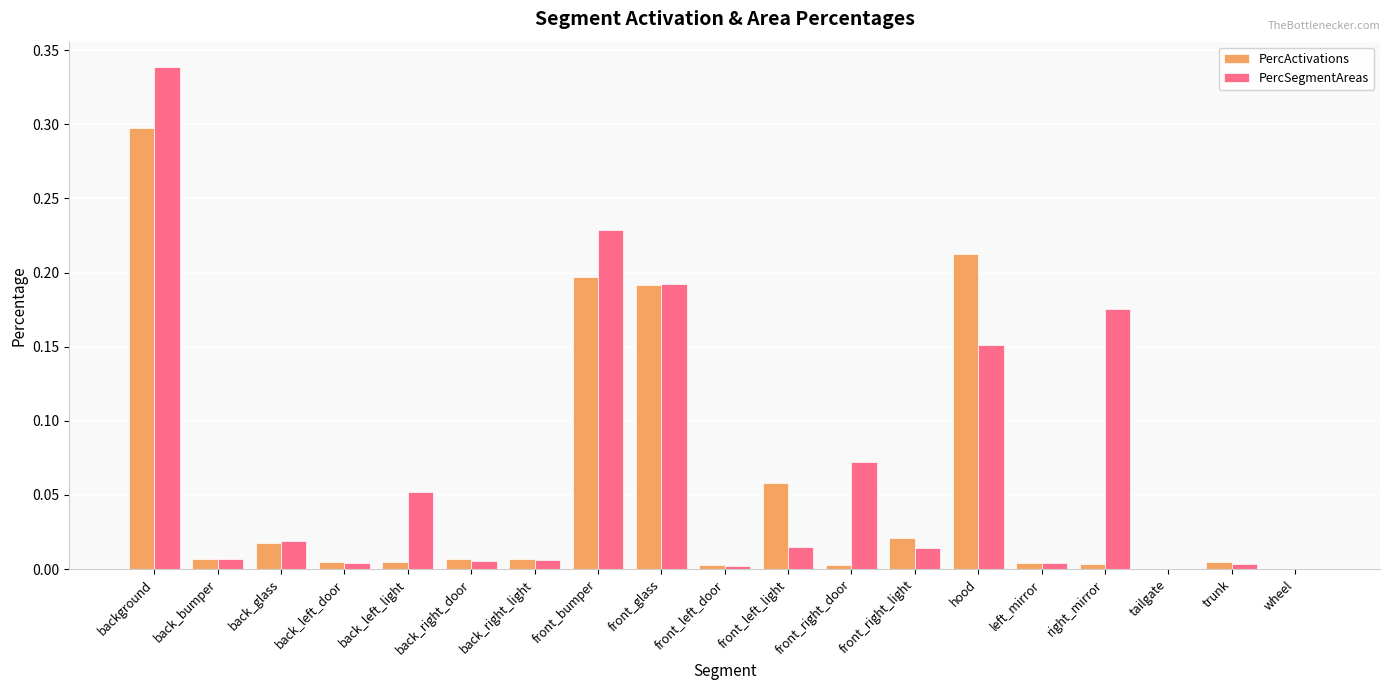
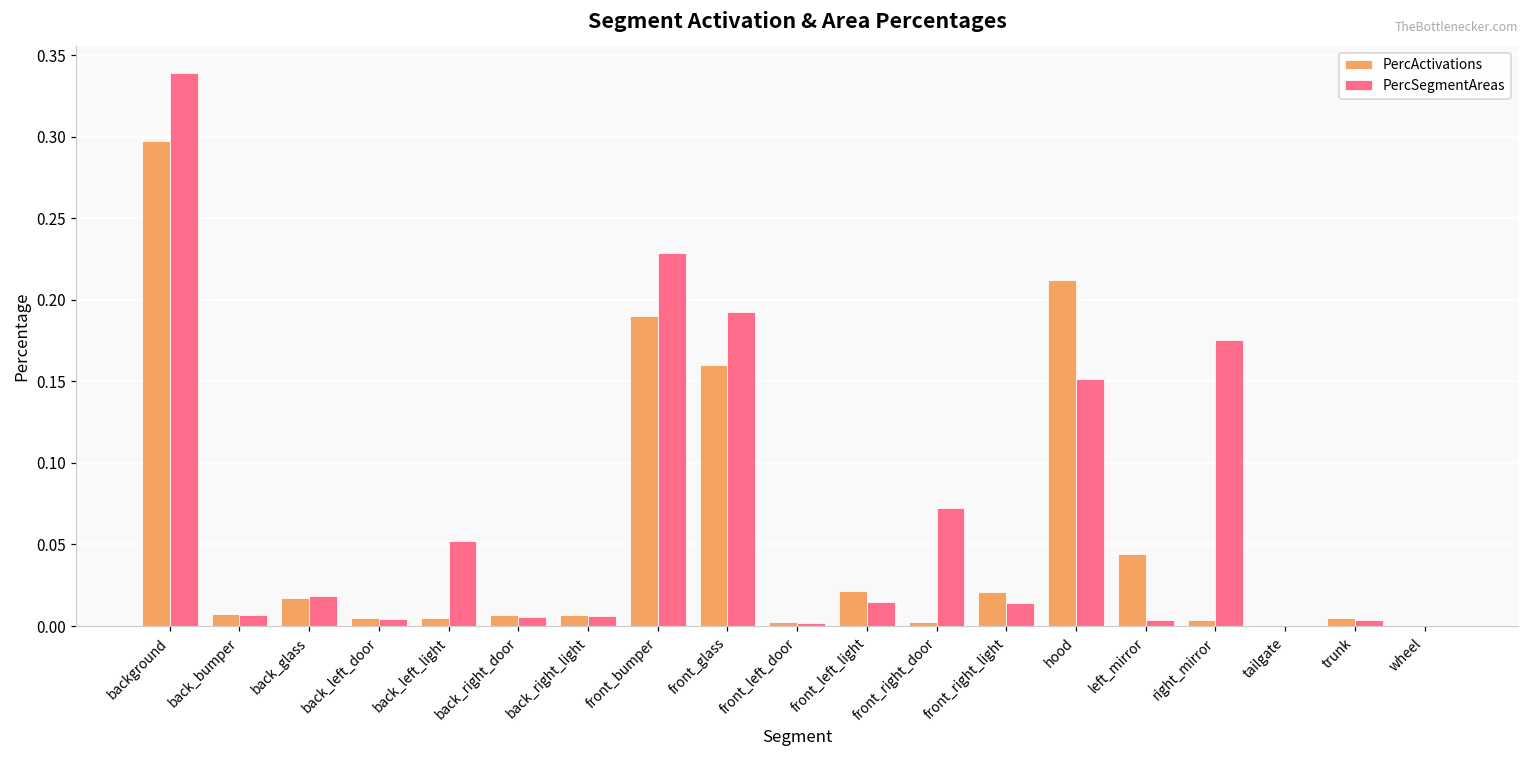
  {
    "PercActivations": {
      "background": 0.297,
      "back_bumper": 0.007,
      "back_glass": 0.017,
      "back_left_door": 0.005,
      "back_left_light": 0.005,
      "back_right_door": 0.007,
      "back_right_light": 0.007,
-     "front_bumper": 0.197,
-     "front_glass": 0.192,
+     "front_bumper": 0.190,
+     "front_glass": 0.160,
      "front_left_door": 0.003,
-     "front_left_light": 0.058,
+     "front_left_light": 0.021,
      "front_right_door": 0.003,
      "front_right_light": 0.021,
      "hood": 0.212,
-     "left_mirror": 0.004,
+     "left_mirror": 0.044,
      "right_mirror": 0.004,
      "trunk": 0.005
    },
    "PercSegmentAreas": {
      "background": 0.339,
      "back_bumper": 0.007,
      "back_glass": 0.019,
      "back_left_door": 0.004,
      "back_left_light": 0.052,
      "back_right_door": 0.006,
      "back_right_light": 0.006,
      "front_bumper": 0.229,
      "front_glass": 0.192,
      "front_left_door": 0.002,
      "front_left_light": 0.015,
      "front_right_door": 0.072,
      "front_right_light": 0.014,
      "hood": 0.151,
      "left_mirror": 0.004,
      "right_mirror": 0.175,
      "trunk": 0.004
    }
  }
